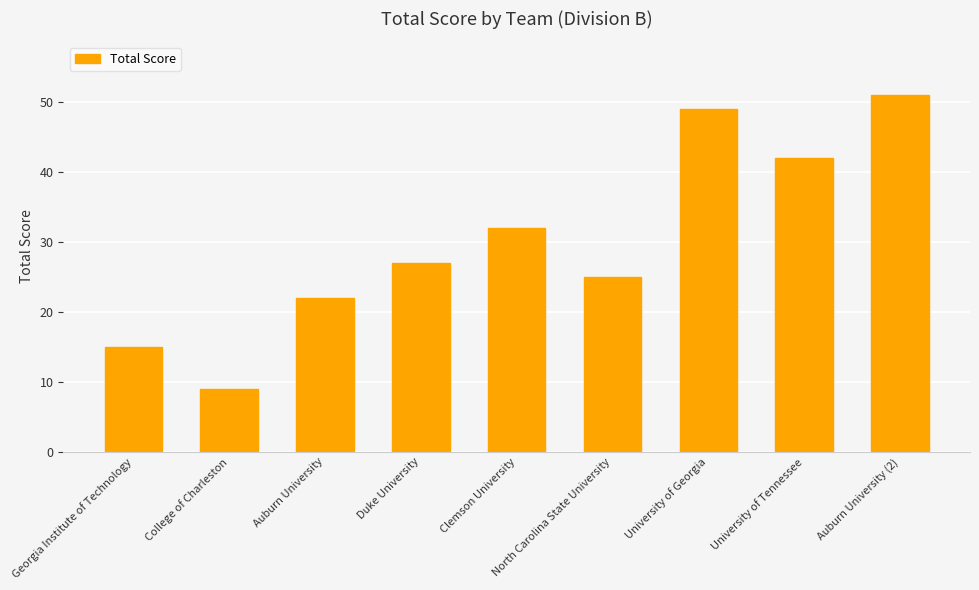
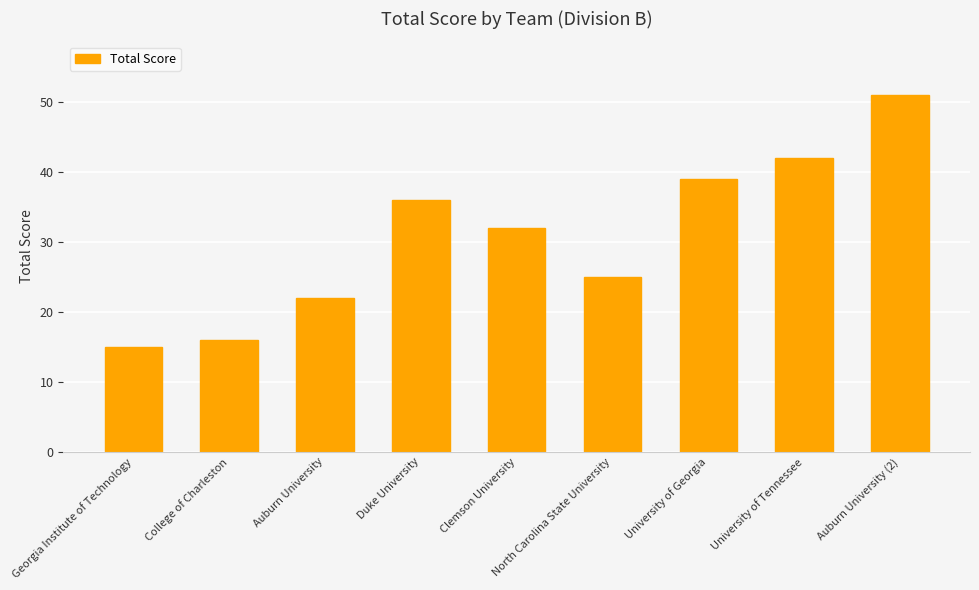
  {
    "Georgia Institute of Technology": 15,
-   "College of Charleston": 9,
+   "College of Charleston": 16,
    "Auburn University": 22,
-   "Duke University": 27,
+   "Duke University": 36,
    "Clemson University": 32,
    "North Carolina State University": 25,
-   "University of Georgia": 49,
+   "University of Georgia": 39,
    "University of Tennessee": 42,
    "Auburn University (2)": 51
  }
